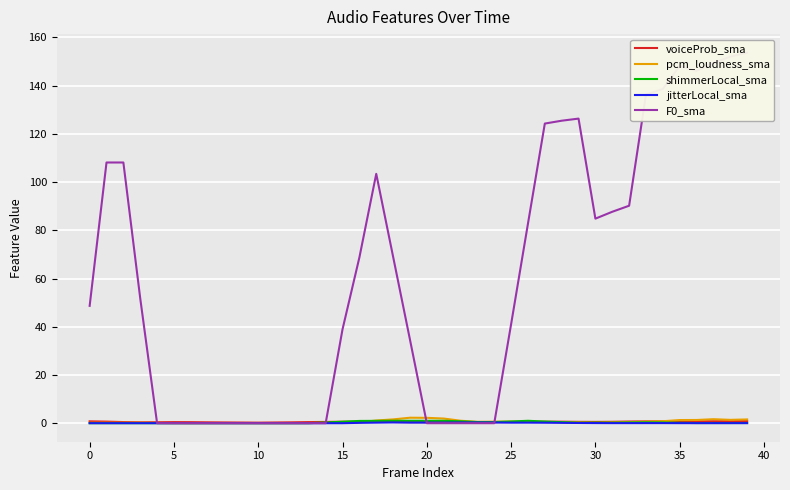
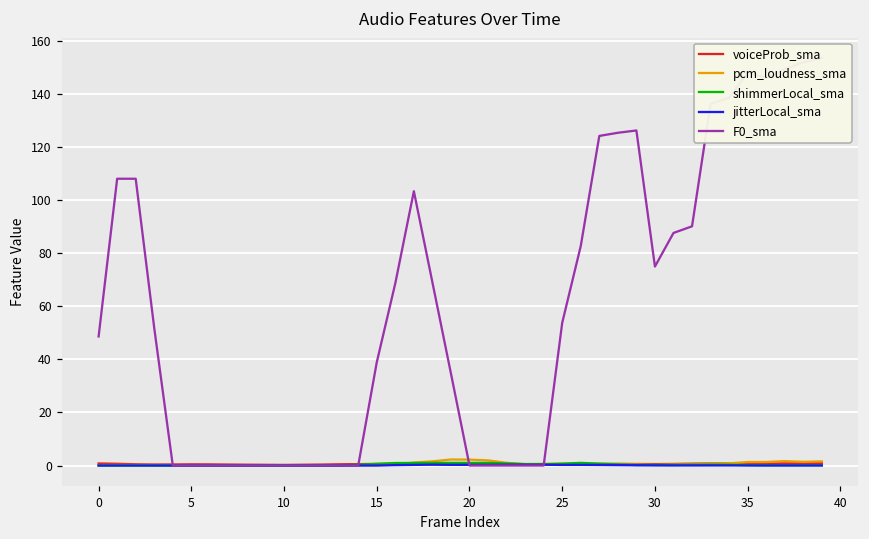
  {
    "pcm_loudness_sma": {
      "20": 2
    },
    "F0_sma": {
      "0": 49,
      "15": 39,
-     "25": 41,
-     "30": 85
+     "25": 54,
+     "30": 75
    }
  }
